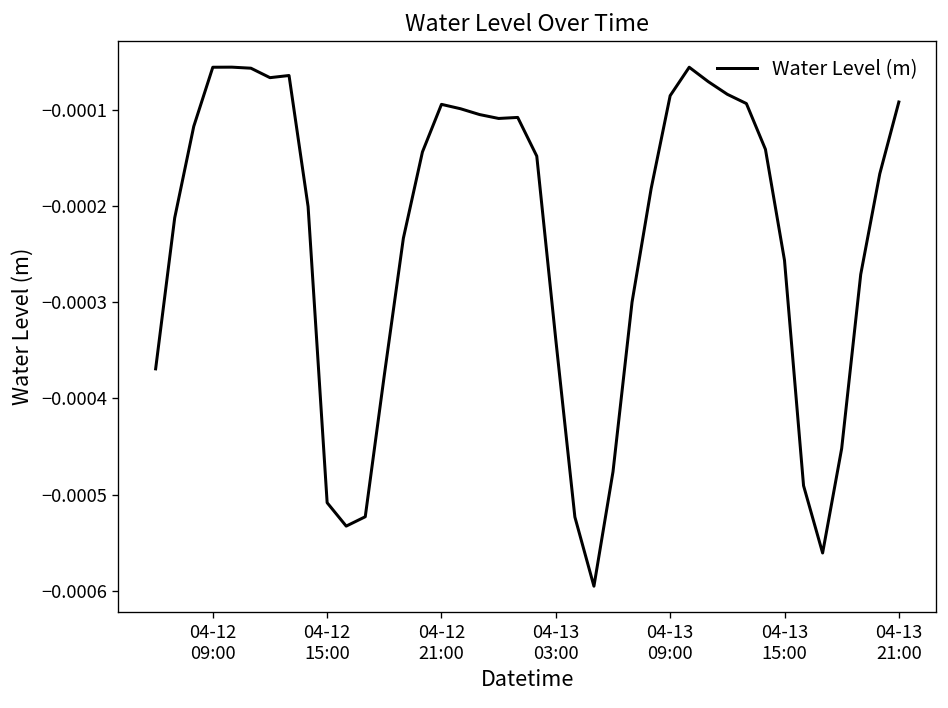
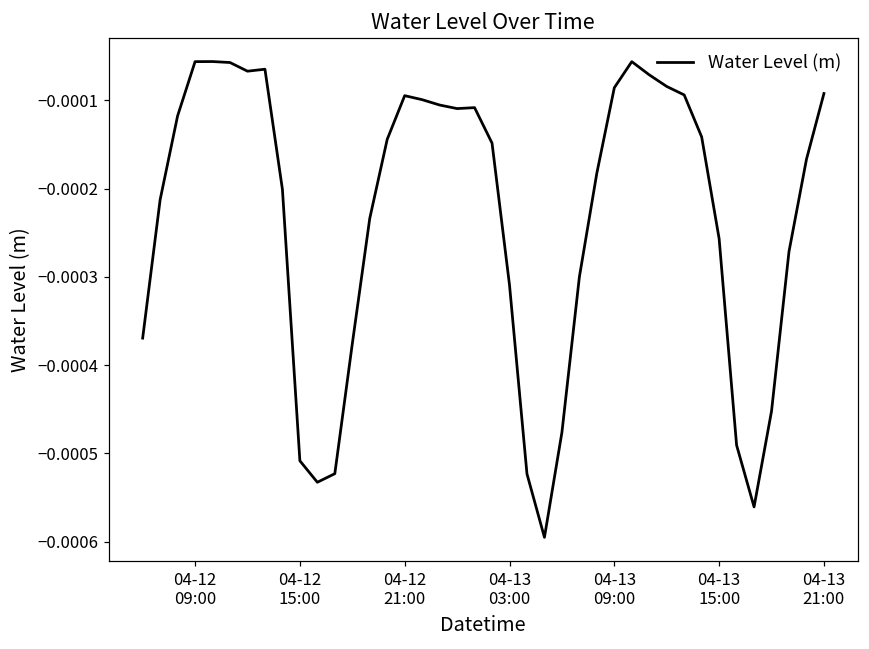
  {
    "04-12 09:00": -0.00006,
    "04-12 15:00": -0.00051,
    "04-12 21:00": -0.00009,
-   "04-13 03:00": -0.00034,
+   "04-13 03:00": -0.00031,
    "04-13 09:00": -0.00009,
    "04-13 15:00": -0.00026,
    "04-13 21:00": -0.00009
  }
